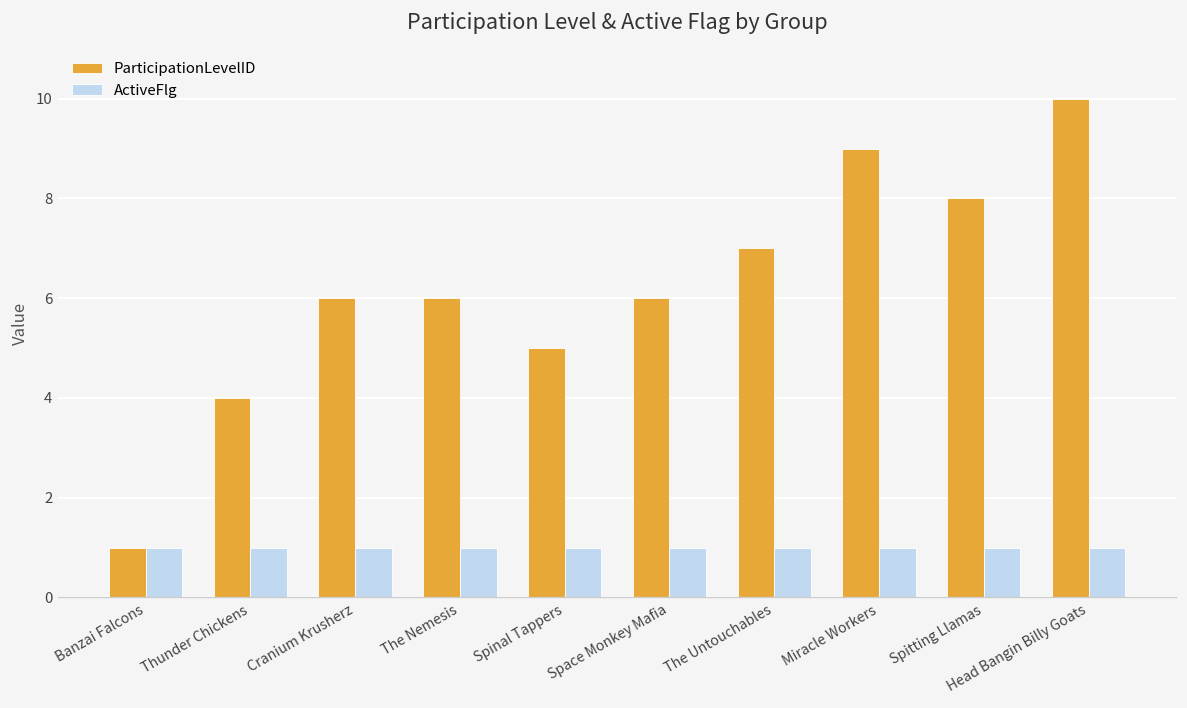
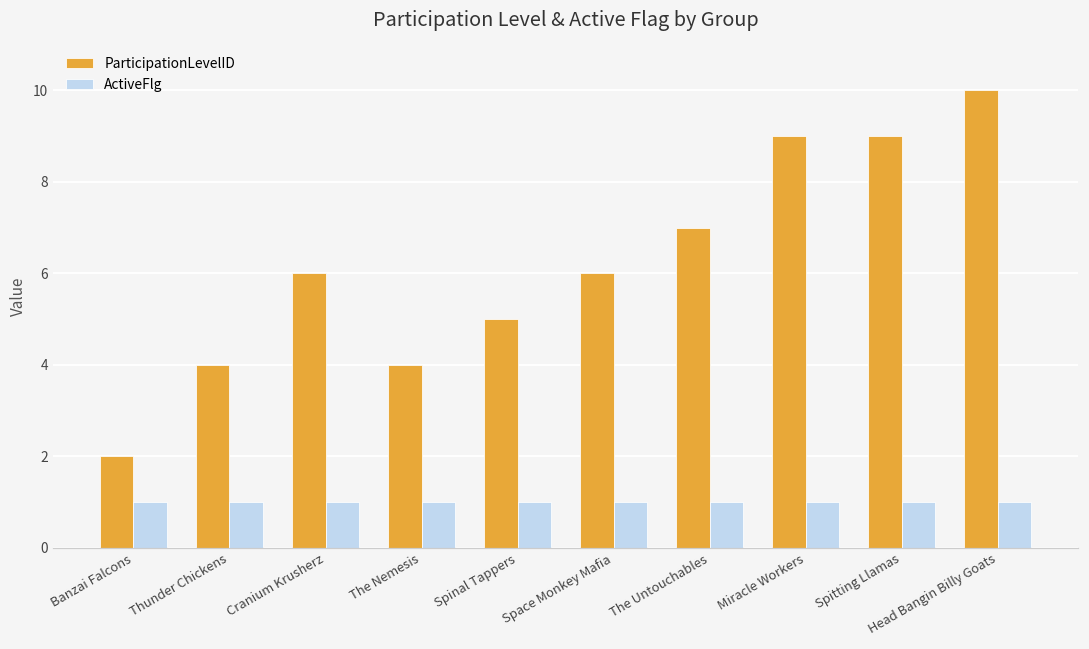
  {
    "ParticipationLevelID": {
-     "Banzai Falcons": 1,
+     "Banzai Falcons": 2,
      "Thunder Chickens": 4,
      "Cranium Krusherz": 6,
-     "The Nemesis": 6,
+     "The Nemesis": 4,
      "Spinal Tappers": 5,
      "Space Monkey Mafia": 6,
      "The Untouchables": 7,
      "Miracle Workers": 9,
-     "Spitting Llamas": 8,
+     "Spitting Llamas": 9,
      "Head Bangin Billy Goats": 10
    },
    "ActiveFlg": {
      "Banzai Falcons": 1,
      "Thunder Chickens": 1,
      "Cranium Krusherz": 1,
      "The Nemesis": 1,
      "Spinal Tappers": 1,
      "Space Monkey Mafia": 1,
      "The Untouchables": 1,
      "Miracle Workers": 1,
      "Spitting Llamas": 1,
      "Head Bangin Billy Goats": 1
    }
  }
